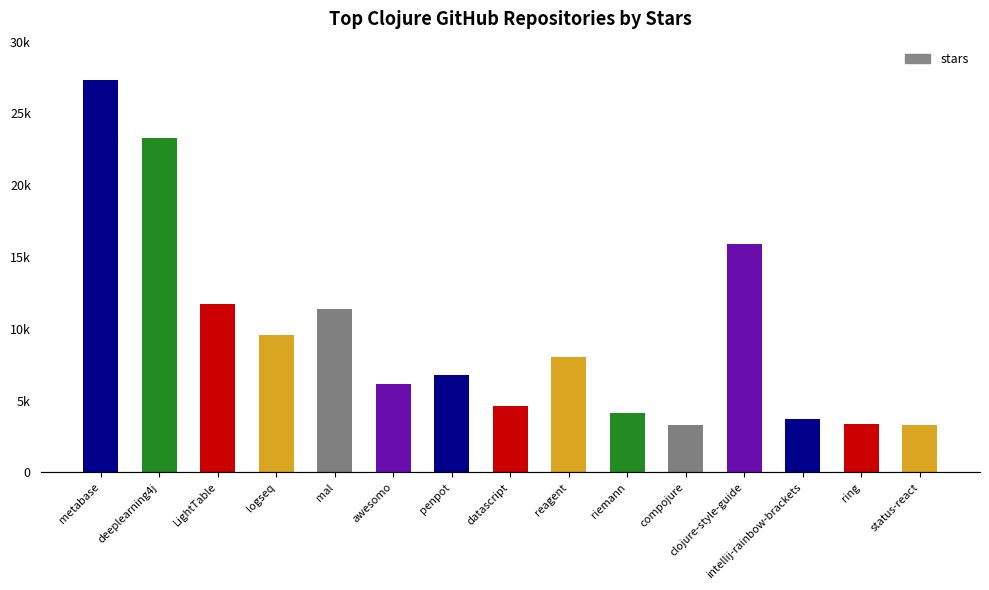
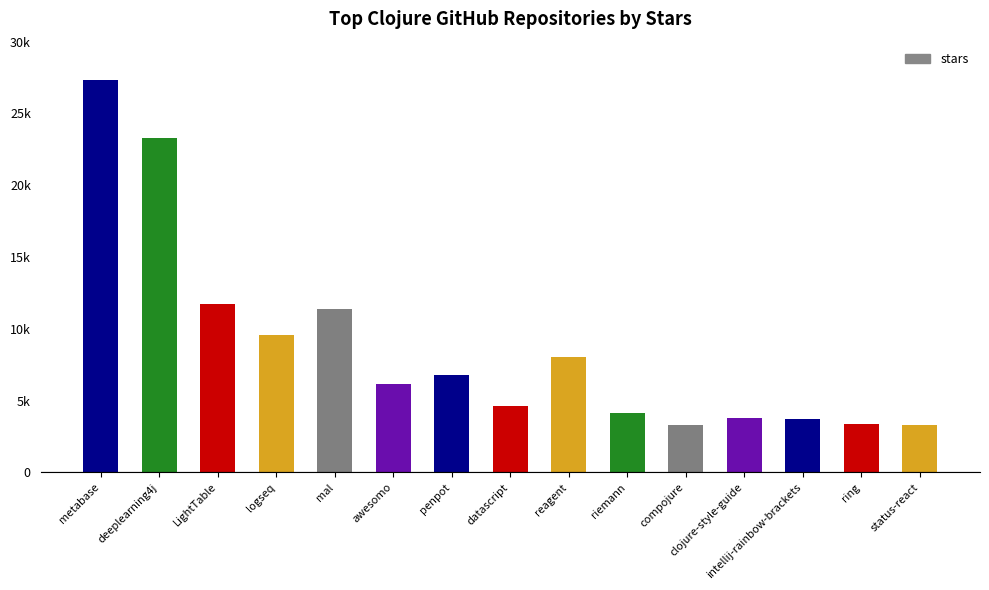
  {
    "metabase": 27300,
    "deeplearning4j": 23300,
    "LightTable": 11700,
    "logseq": 9600,
    "mal": 11400,
    "awesomo": 6200,
    "penpot": 6800,
    "datascript": 4600,
    "reagent": 8000,
    "riemann": 4100,
    "compojure": 3300,
-   "clojure-style-guide": 15900,
+   "clojure-style-guide": 3800,
    "intellij-rainbow-brackets": 3700,
    "ring": 3400,
    "status-react": 3300
  }
